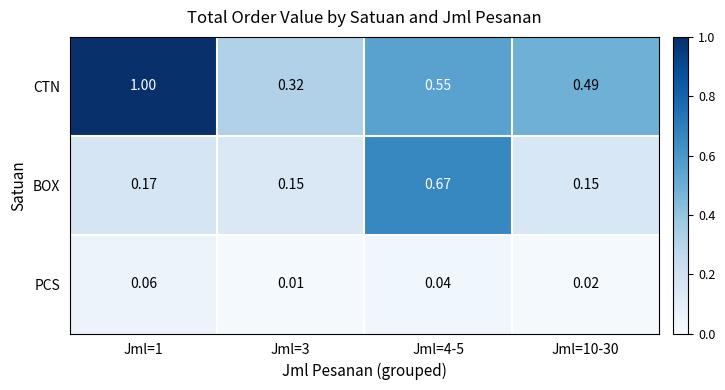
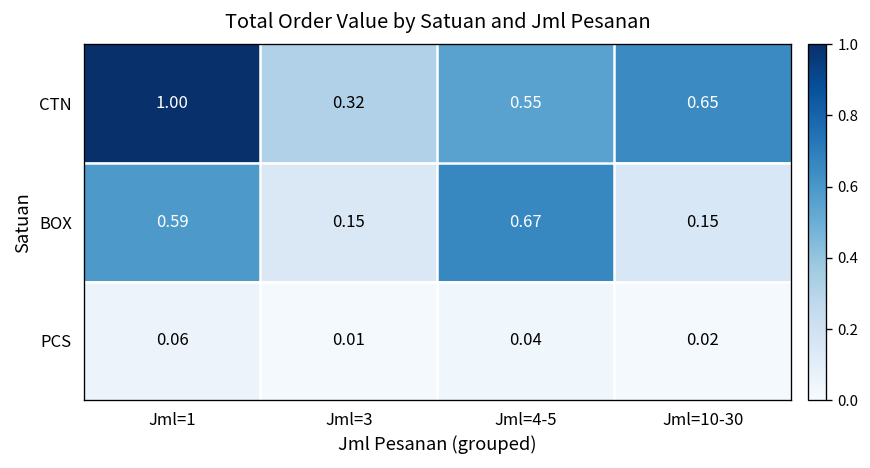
  {
    "CTN": {
      "Jml=1": 1.00,
      "Jml=3": 0.32,
      "Jml=4-5": 0.55,
-     "Jml=10-30": 0.49
+     "Jml=10-30": 0.65
    },
    "BOX": {
-     "Jml=1": 0.17,
+     "Jml=1": 0.59,
      "Jml=3": 0.15,
      "Jml=4-5": 0.67,
      "Jml=10-30": 0.15
    },
    "PCS": {
      "Jml=1": 0.06,
      "Jml=3": 0.01,
      "Jml=4-5": 0.04,
      "Jml=10-30": 0.02
    }
  }
